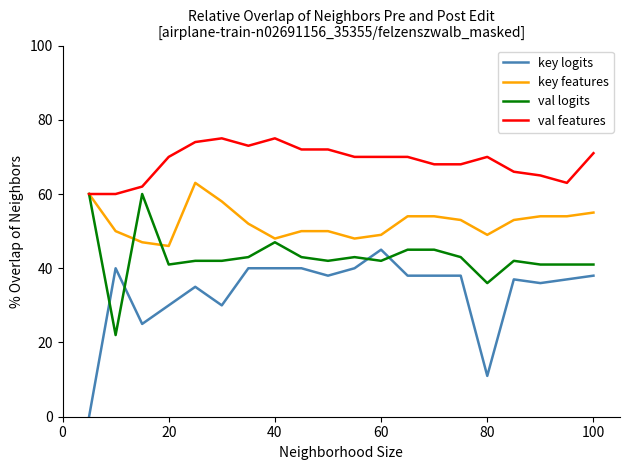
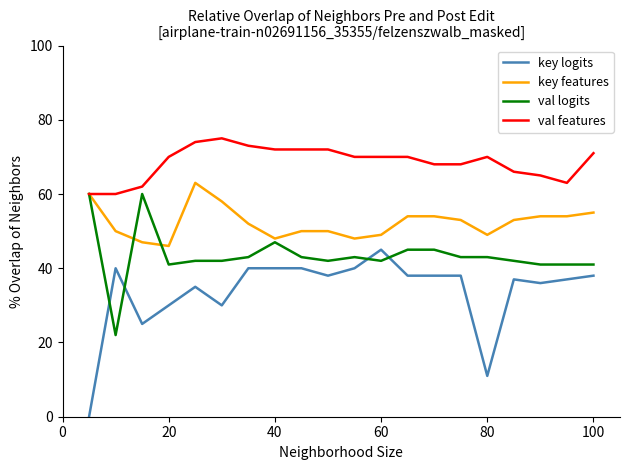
  {
    "key logits": {
      "20": 30,
      "40": 40,
      "60": 45,
      "80": 11,
      "100": 38
    },
    "key features": {
      "20": 46,
      "40": 48,
      "60": 49,
      "80": 49,
      "100": 55
    },
    "val logits": {
      "20": 41,
      "40": 47,
      "60": 42,
-     "80": 36,
+     "80": 43,
      "100": 41
    },
    "val features": {
      "20": 70,
-     "40": 75,
+     "40": 72,
      "60": 70,
      "80": 70,
      "100": 71
    }
  }
